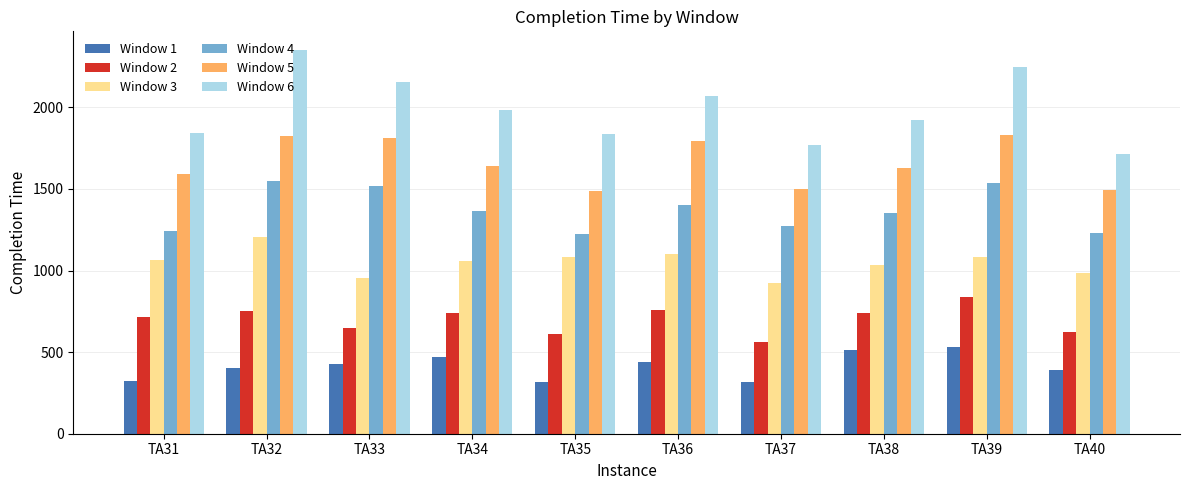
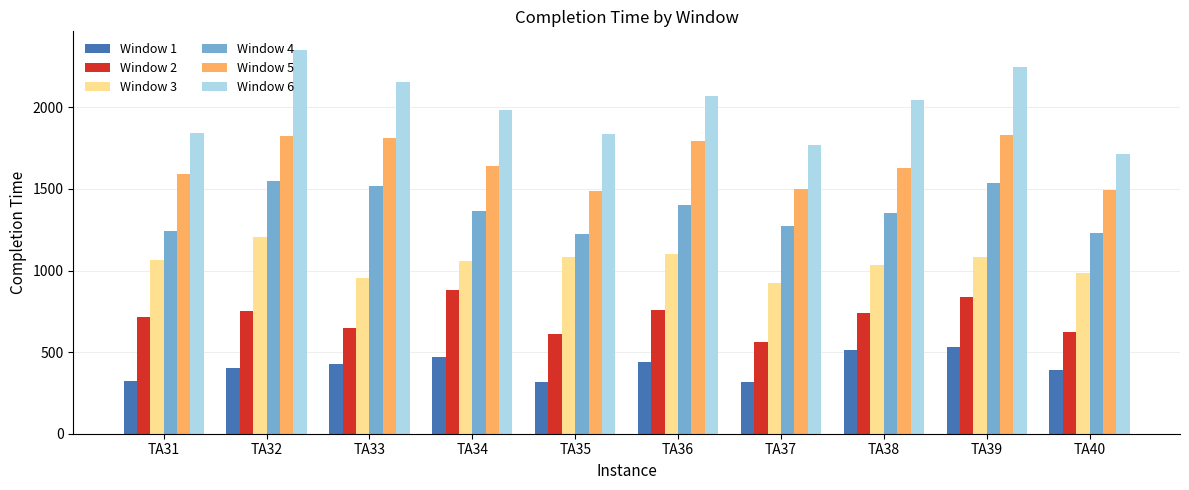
  {
    "Window 1": {
      "TA31": 330,
      "TA32": 400,
      "TA33": 430,
      "TA34": 470,
      "TA35": 310,
      "TA36": 440,
      "TA37": 320,
      "TA38": 510,
      "TA39": 530,
      "TA40": 390
    },
    "Window 2": {
      "TA31": 710,
      "TA32": 750,
      "TA33": 650,
-     "TA34": 740,
+     "TA34": 880,
      "TA35": 610,
      "TA36": 760,
      "TA37": 560,
      "TA38": 740,
      "TA39": 840,
      "TA40": 620
    },
    "Window 3": {
      "TA31": 1070,
      "TA32": 1200,
      "TA33": 950,
      "TA34": 1060,
      "TA35": 1080,
      "TA36": 1100,
      "TA37": 920,
      "TA38": 1030,
      "TA39": 1080,
      "TA40": 990
    },
    "Window 4": {
      "TA31": 1240,
      "TA32": 1550,
      "TA33": 1520,
      "TA34": 1370,
      "TA35": 1230,
      "TA36": 1400,
      "TA37": 1280,
      "TA38": 1350,
      "TA39": 1540,
      "TA40": 1230
    },
    "Window 5": {
      "TA31": 1590,
      "TA32": 1830,
      "TA33": 1810,
      "TA34": 1640,
      "TA35": 1490,
      "TA36": 1800,
      "TA37": 1500,
      "TA38": 1630,
      "TA39": 1830,
      "TA40": 1490
    },
    "Window 6": {
      "TA31": 1840,
      "TA32": 2350,
      "TA33": 2160,
      "TA34": 1980,
      "TA35": 1840,
      "TA36": 2070,
      "TA37": 1770,
-     "TA38": 1920,
+     "TA38": 2050,
      "TA39": 2250,
      "TA40": 1720
    }
  }
